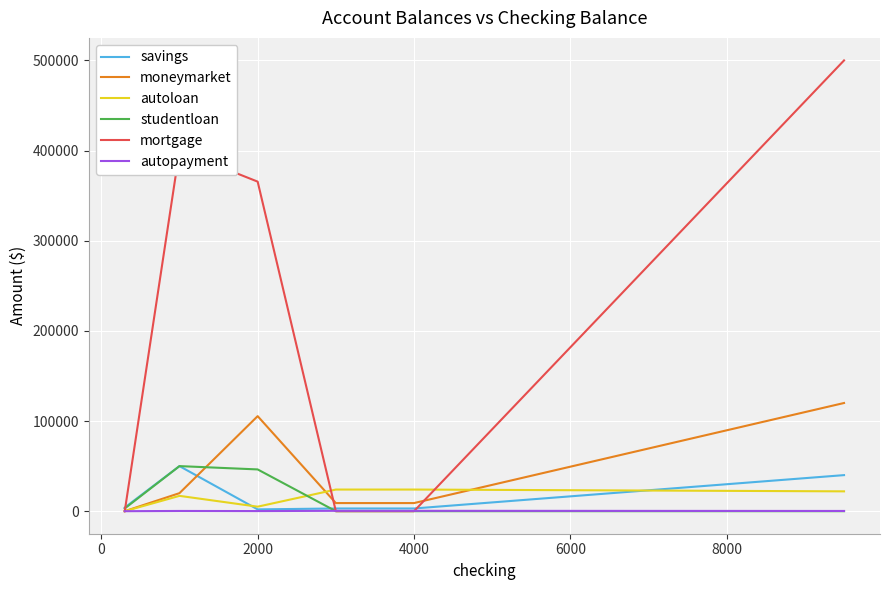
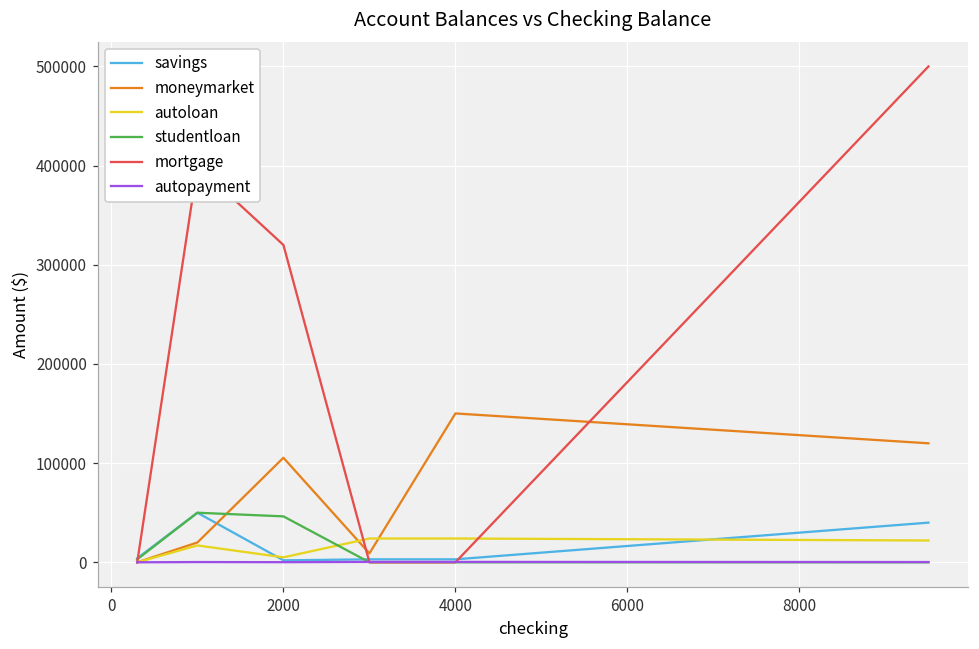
  {
    "moneymarket": {
      "2000": 110000,
-     "4000": 10000
+     "4000": 150000
    },
    "autoloan": {
      "2000": 10000,
      "4000": 20000
    },
    "studentloan": {
      "2000": 50000
    },
    "mortgage": {
-     "2000": 370000
+     "2000": 320000
    }
  }
